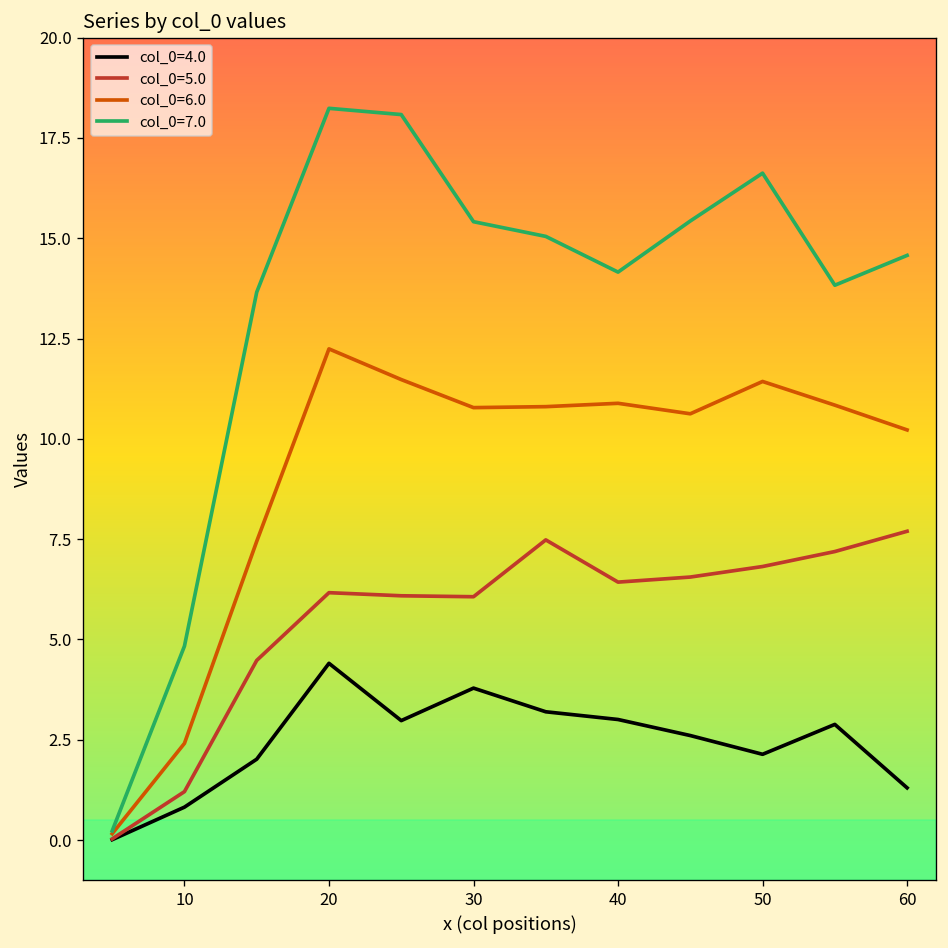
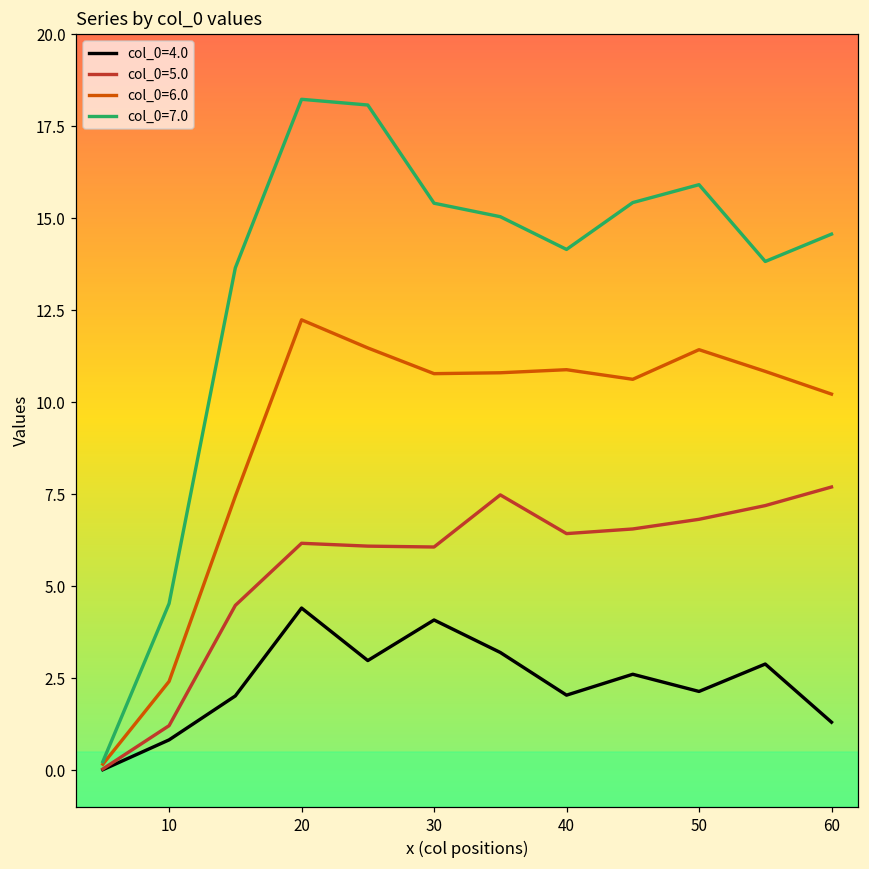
  {
    "col_0=4.0": {
      "10": 0.8,
      "20": 4.4,
-     "30": 3.8,
-     "40": 3.0,
+     "30": 4.1,
+     "40": 2.0,
      "50": 2.1,
      "60": 1.3
    },
    "col_0=7.0": {
-     "10": 4.8,
+     "10": 4.5,
      "20": 18.2,
      "30": 15.4,
      "40": 14.2,
-     "50": 16.6,
+     "50": 15.9,
      "60": 14.6
    }
  }
